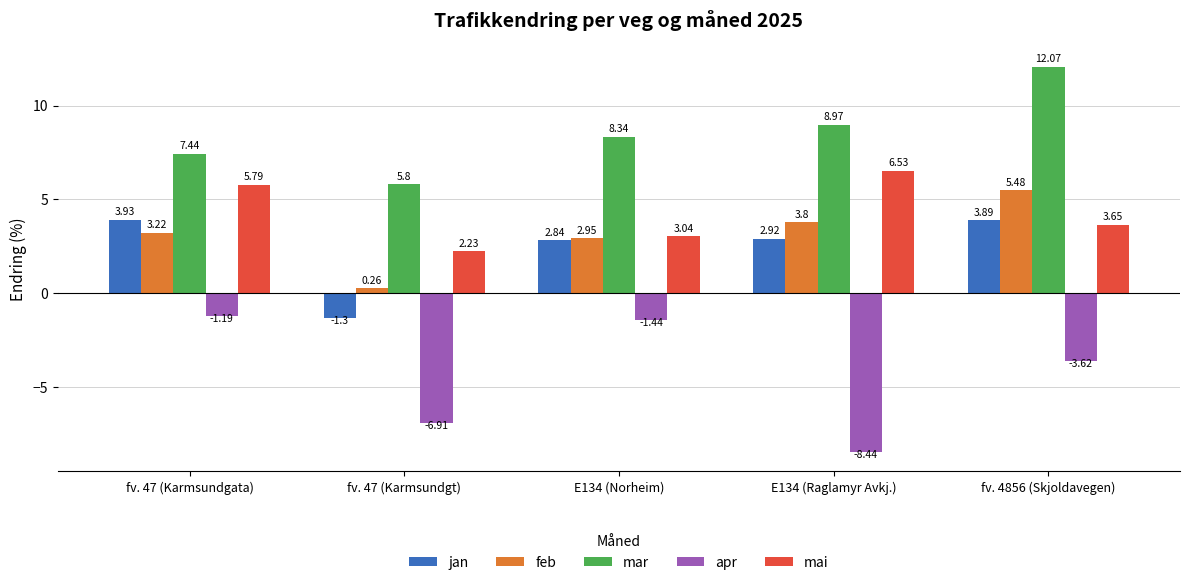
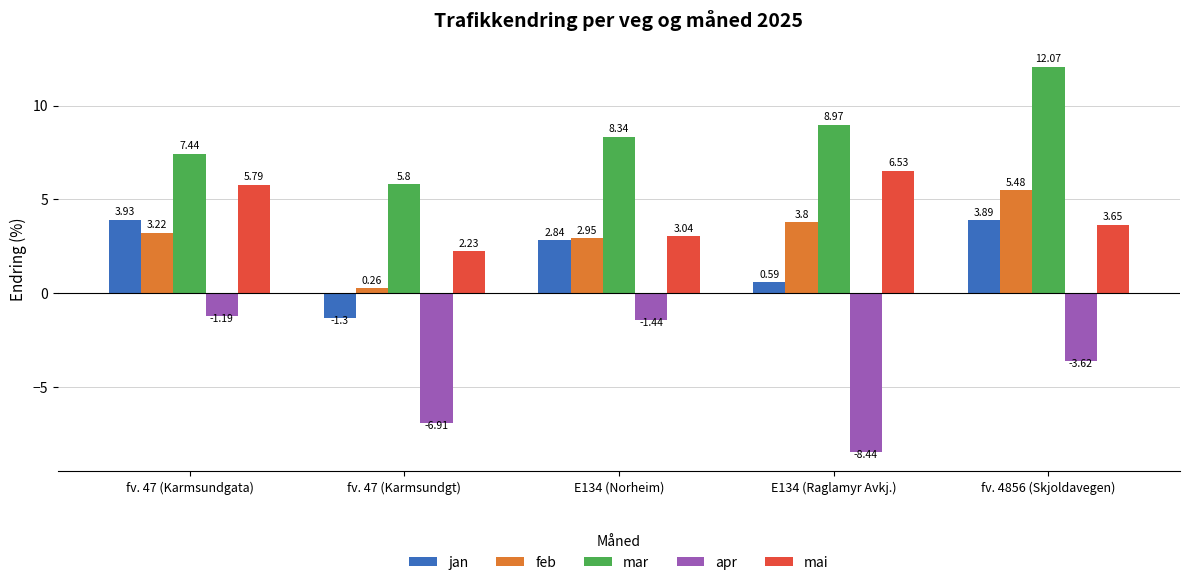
  {
    "jan": {
      "fv. 47 (Karmsundgata)": 3.93,
      "fv. 47 (Karmsundgt)": -1.3,
      "E134 (Norheim)": 2.84,
-     "E134 (Raglamyr Avkj.)": 2.92,
+     "E134 (Raglamyr Avkj.)": 0.59,
      "fv. 4856 (Skjoldavegen)": 3.89
    },
    "mar": {
      "fv. 47 (Karmsundgata)": 7.44,
      "fv. 47 (Karmsundgt)": 5.8,
      "E134 (Norheim)": 8.34,
      "E134 (Raglamyr Avkj.)": 8.97,
      "fv. 4856 (Skjoldavegen)": 12.07
    },
    "apr": {
      "fv. 47 (Karmsundgata)": -1.19,
      "fv. 47 (Karmsundgt)": -6.91,
      "E134 (Norheim)": -1.44,
      "E134 (Raglamyr Avkj.)": -8.44,
      "fv. 4856 (Skjoldavegen)": -3.62
    }
  }
